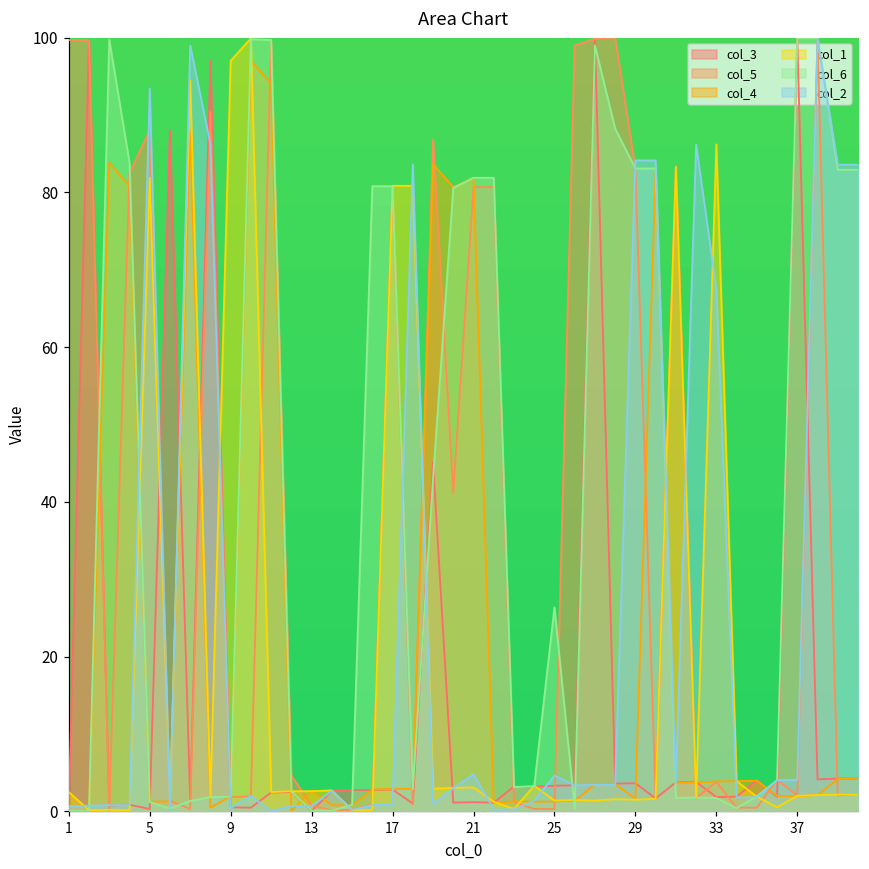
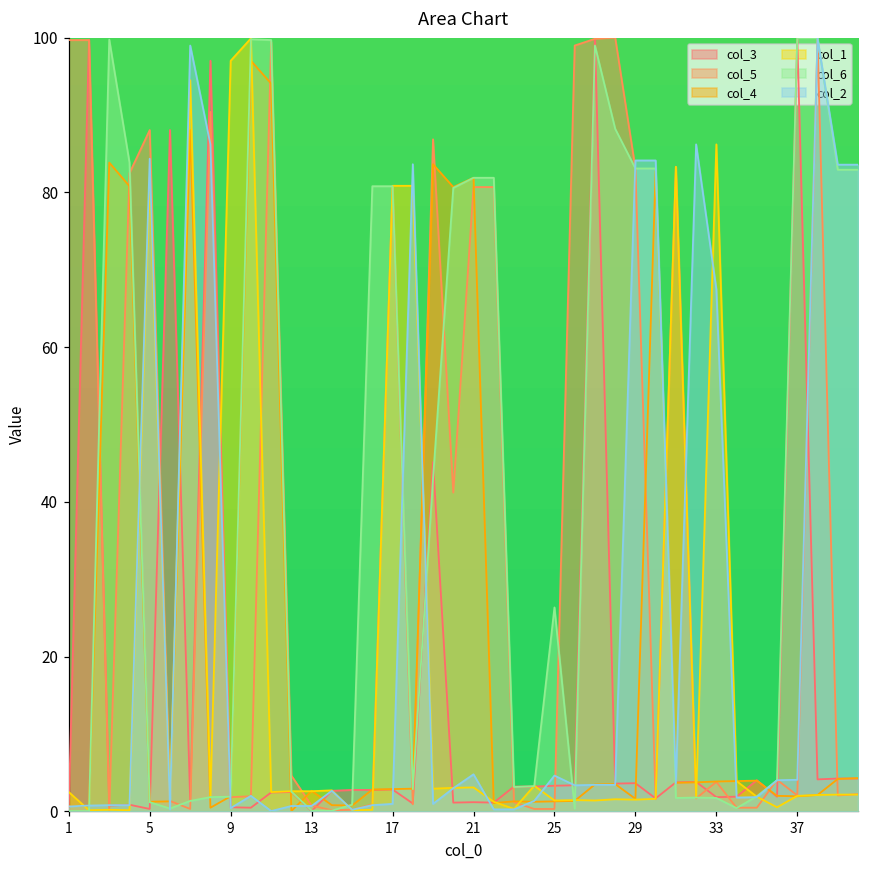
  {
    "col_6": {
      "1": 0,
      "25": 26
    },
    "col_2": {
-     "5": 93,
+     "5": 84,
      "17": 1,
      "21": 5,
      "25": 5,
      "29": 84,
      "33": 67,
      "37": 4
    }
  }
